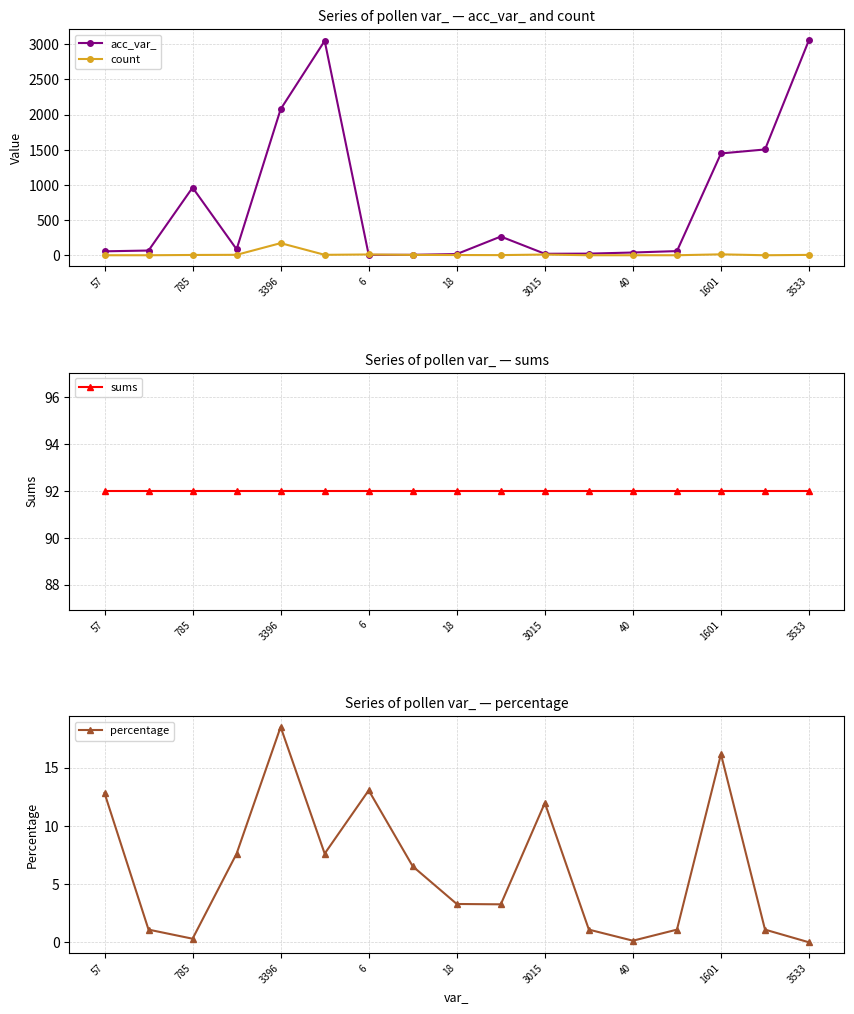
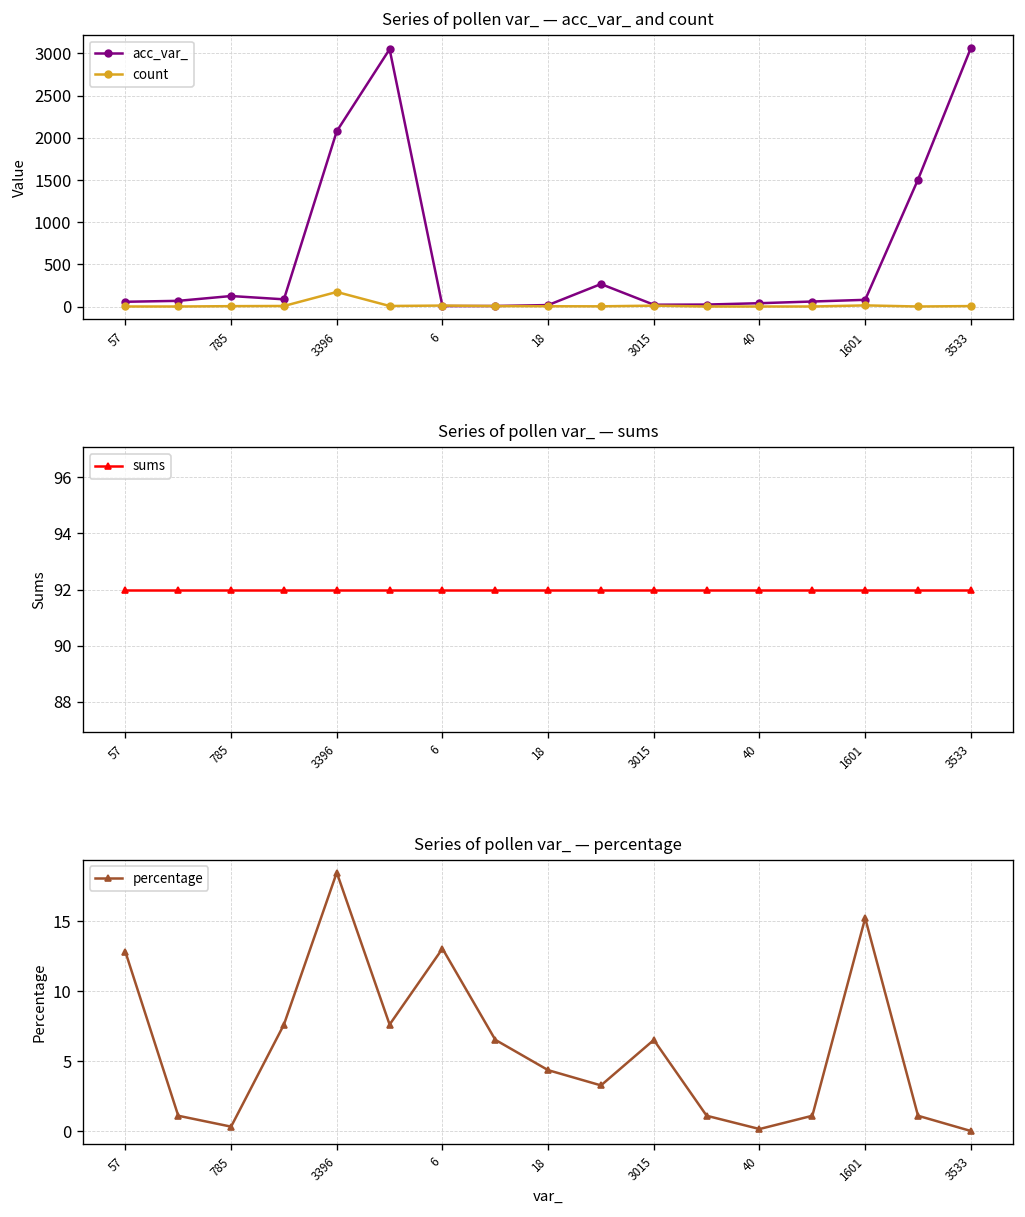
  {
    "Series of pollen var_ — acc_var_ and count": {
      "acc_var_": {
        "57": 100,
-       "785": 1000,
+       "785": 100,
        "3396": 2100,
        "40": 0,
-       "1601": 1400,
+       "1601": 100,
        "3533": 3100
      },
      "count": {
        "57": 0,
        "785": 0,
        "3396": 200,
        "40": 0,
        "1601": 0,
        "3533": 0
      }
    },
    "Series of pollen var_ — sums": {
      "57": 92.0,
      "785": 92.0,
      "3396": 92.0,
      "6": 92.0,
      "18": 92.0,
      "3015": 92.0,
      "40": 92.0,
      "1601": 92.0,
      "3533": 92.0
    },
    "Series of pollen var_ — percentage": {
      "57": 12.8,
      "785": 0.3,
      "3396": 18.5,
      "6": 13.0,
-     "18": 3.3,
-     "3015": 12.0,
+     "18": 4.4,
+     "3015": 6.5,
      "40": 0.1,
-     "1601": 16.1,
+     "1601": 15.2,
      "3533": 0.0
    }
  }
